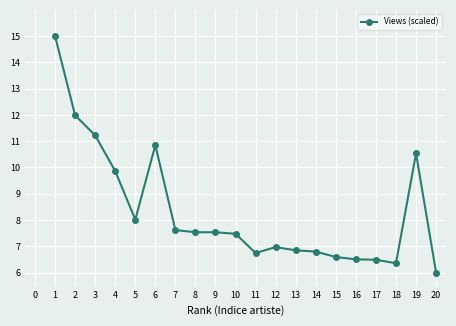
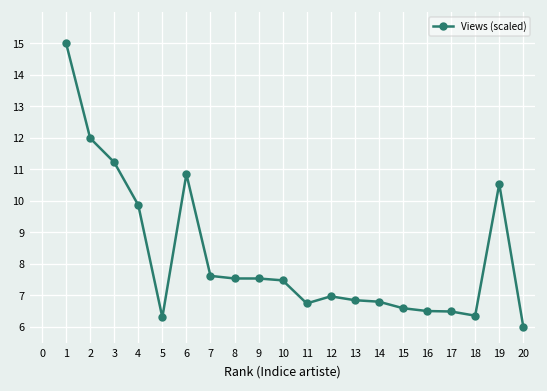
  {
    "1": 15.0,
    "2": 12.0,
    "3": 11.2,
    "4": 9.9,
-   "5": 8.0,
+   "5": 6.3,
    "6": 10.8,
    "7": 7.6,
    "8": 7.5,
    "9": 7.5,
    "10": 7.5,
    "11": 6.7,
    "12": 7.0,
    "13": 6.8,
    "14": 6.8,
    "15": 6.6,
    "16": 6.5,
    "17": 6.5,
    "18": 6.4,
    "19": 10.5,
    "20": 6.0
  }
